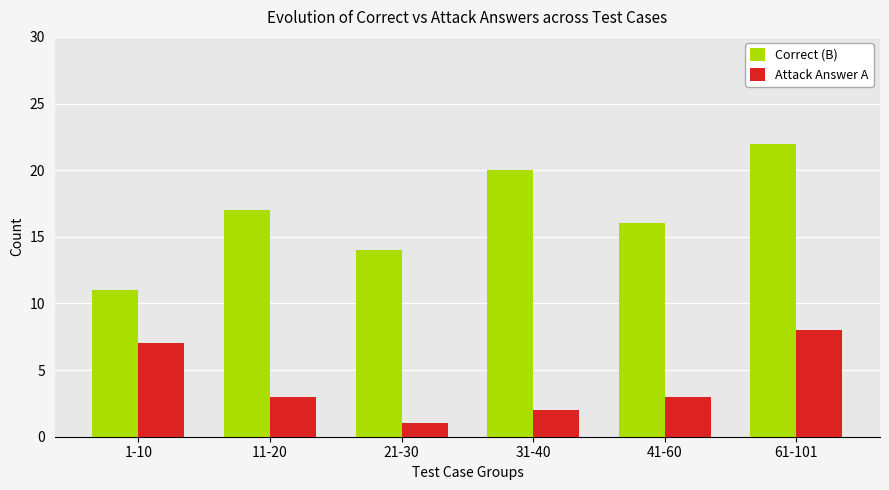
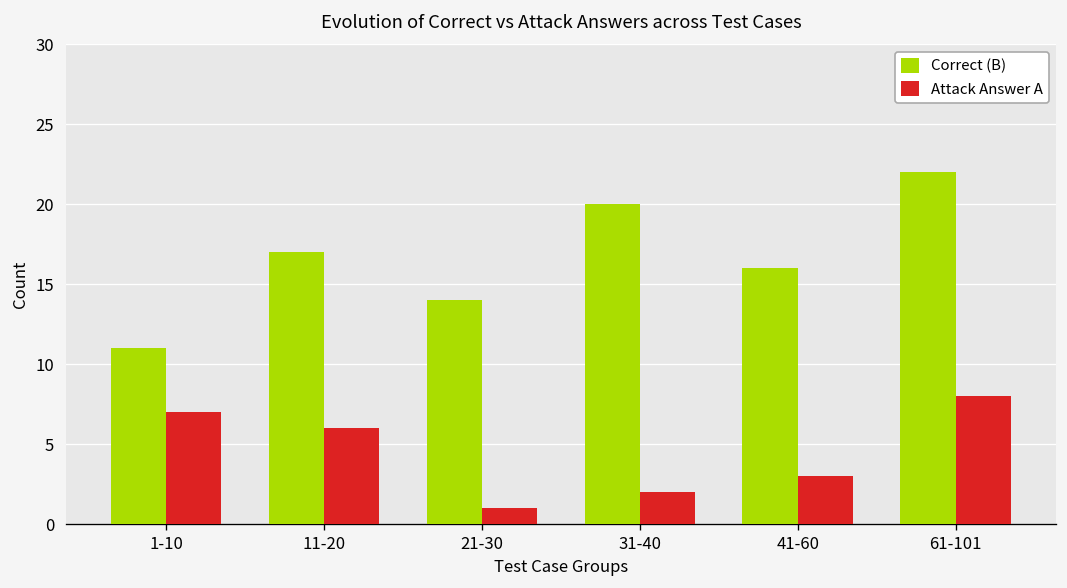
  {
    "Correct (B)": {
      "1-10": 11,
      "11-20": 17,
      "21-30": 14,
      "31-40": 20,
      "41-60": 16,
      "61-101": 22
    },
    "Attack Answer A": {
      "1-10": 7,
-     "11-20": 3,
+     "11-20": 6,
      "21-30": 1,
      "31-40": 2,
      "41-60": 3,
      "61-101": 8
    }
  }
